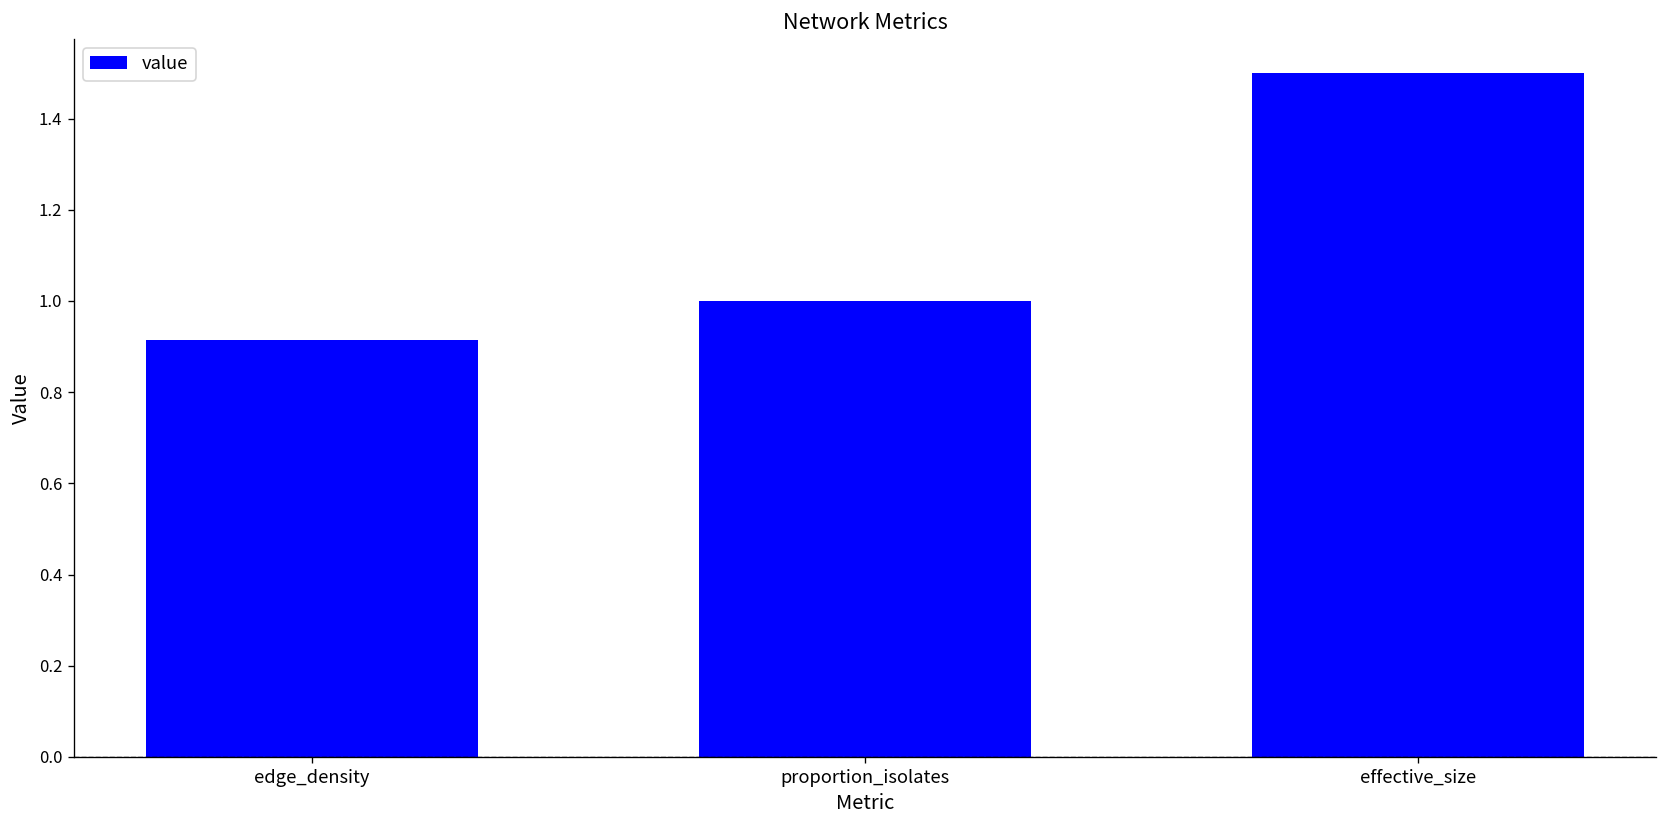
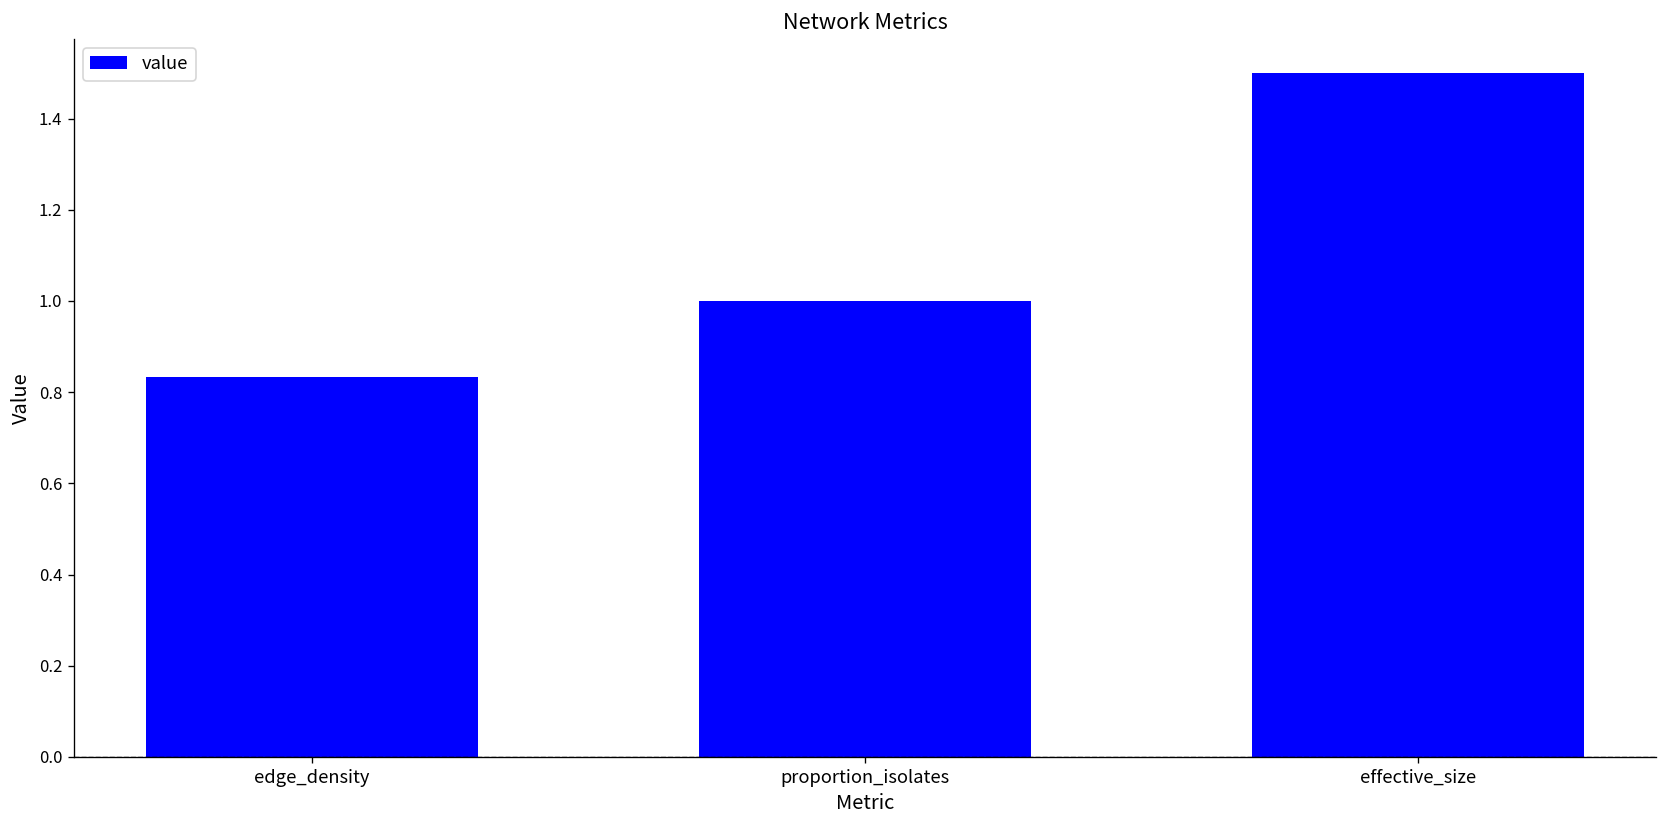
  {
-   "edge_density": 0.91,
+   "edge_density": 0.83,
    "proportion_isolates": 1.00,
    "effective_size": 1.50
  }
